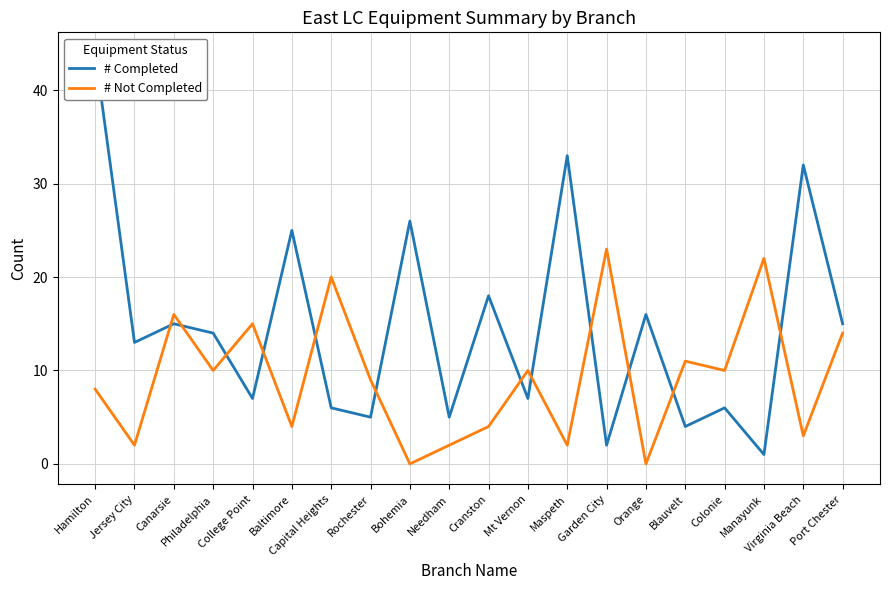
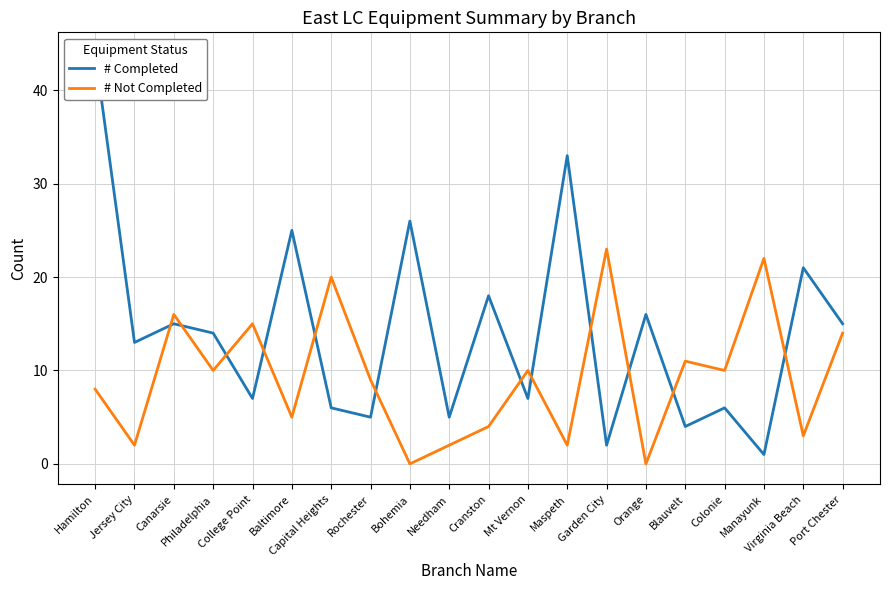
  {
    "# Completed": {
      "Jersey City": 13,
      "Canarsie": 15,
      "Philadelphia": 14,
      "College Point": 7,
      "Baltimore": 25,
      "Capital Heights": 6,
      "Rochester": 5,
      "Bohemia": 26,
      "Needham": 5,
      "Cranston": 18,
      "Mt Vernon": 7,
      "Maspeth": 33,
      "Garden City": 2,
      "Orange": 16,
      "Blauvelt": 4,
      "Colonie": 6,
      "Manayunk": 1,
-     "Virginia Beach": 32,
+     "Virginia Beach": 21,
      "Port Chester": 15
    },
    "# Not Completed": {
      "Hamilton": 8,
      "Jersey City": 2,
      "Canarsie": 16,
      "Philadelphia": 10,
      "College Point": 15,
-     "Baltimore": 4,
+     "Baltimore": 5,
      "Capital Heights": 20,
      "Rochester": 9,
      "Bohemia": 0,
      "Needham": 2,
      "Cranston": 4,
      "Mt Vernon": 10,
      "Maspeth": 2,
      "Garden City": 23,
      "Orange": 0,
      "Blauvelt": 11,
      "Colonie": 10,
      "Manayunk": 22,
      "Virginia Beach": 3,
      "Port Chester": 14
    }
  }
